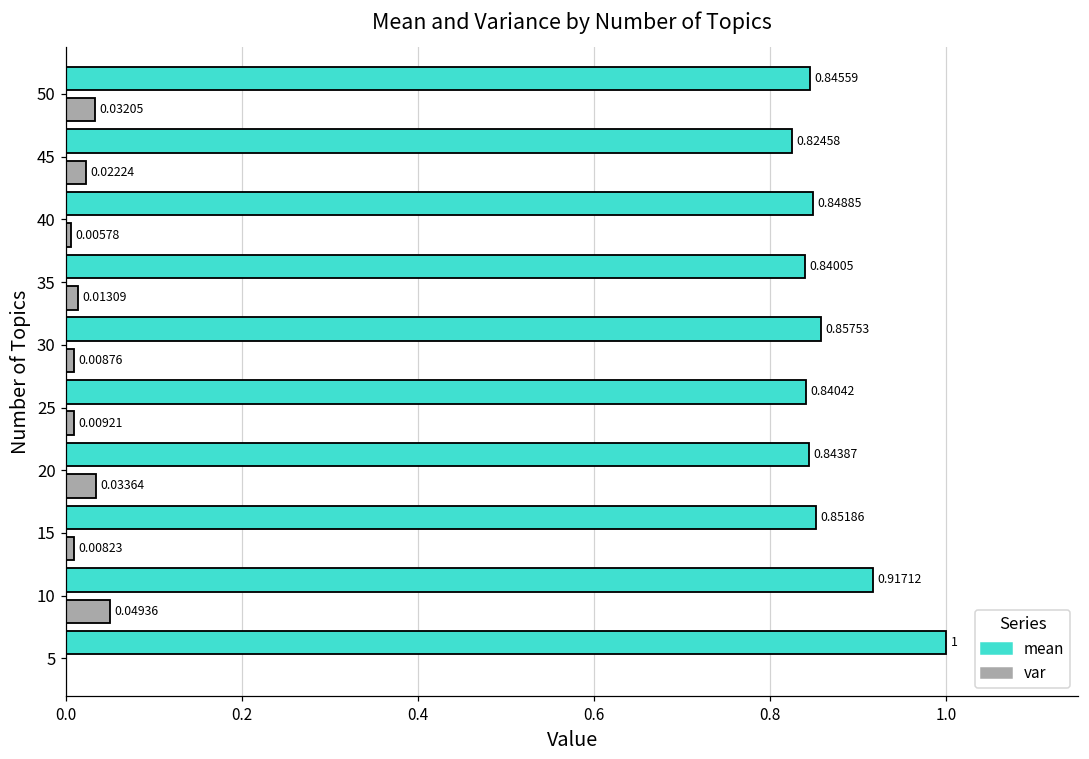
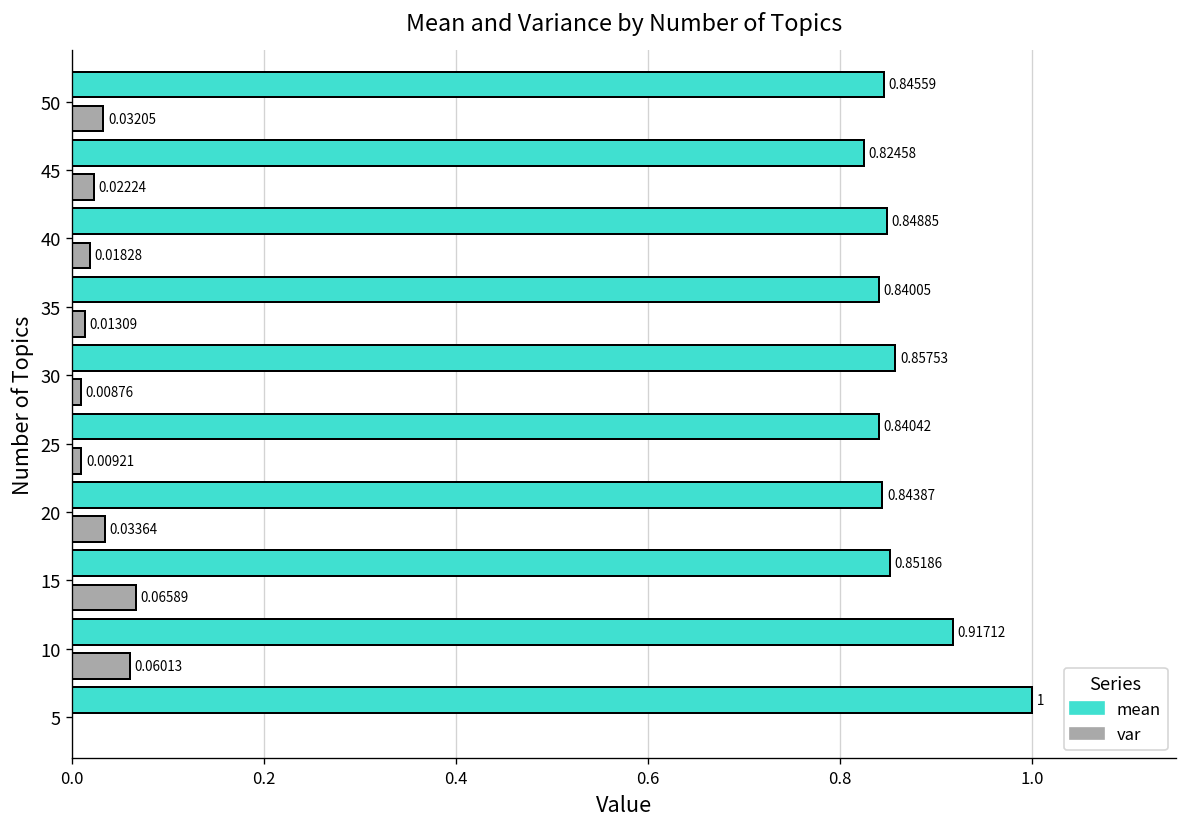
  {
    "mean": {
      "50": 0.84559,
      "45": 0.82458,
      "40": 0.84885,
      "35": 0.84005,
      "30": 0.85753,
      "25": 0.84042,
      "20": 0.84387,
      "15": 0.85186,
      "10": 0.91712,
      "5": 1
    },
    "var": {
      "50": 0.03205,
      "45": 0.02224,
-     "40": 0.00578,
+     "40": 0.01828,
      "35": 0.01309,
      "30": 0.00876,
      "25": 0.00921,
      "20": 0.03364,
-     "15": 0.00823,
-     "10": 0.04936
+     "15": 0.06589,
+     "10": 0.06013
    }
  }
